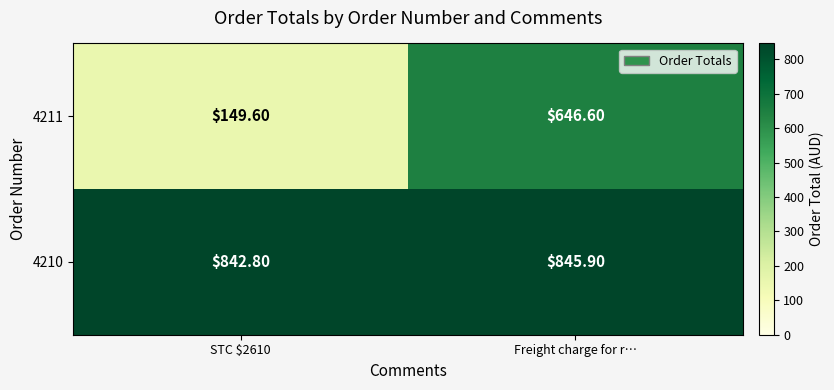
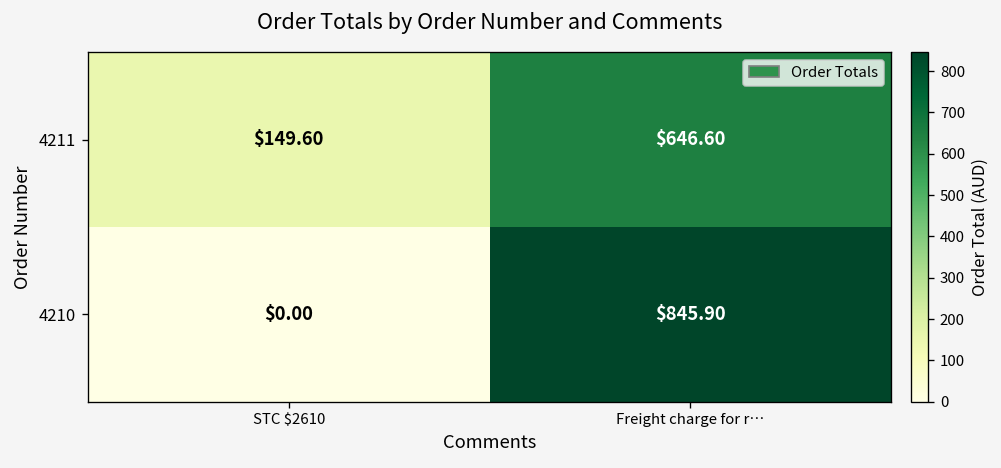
  {
    "4211": {
      "STC $2610": "$149.60",
      "Freight charge for r…": "$646.60"
    },
    "4210": {
-     "STC $2610": "$842.80",
+     "STC $2610": "$0.00",
      "Freight charge for r…": "$845.90"
    }
  }
